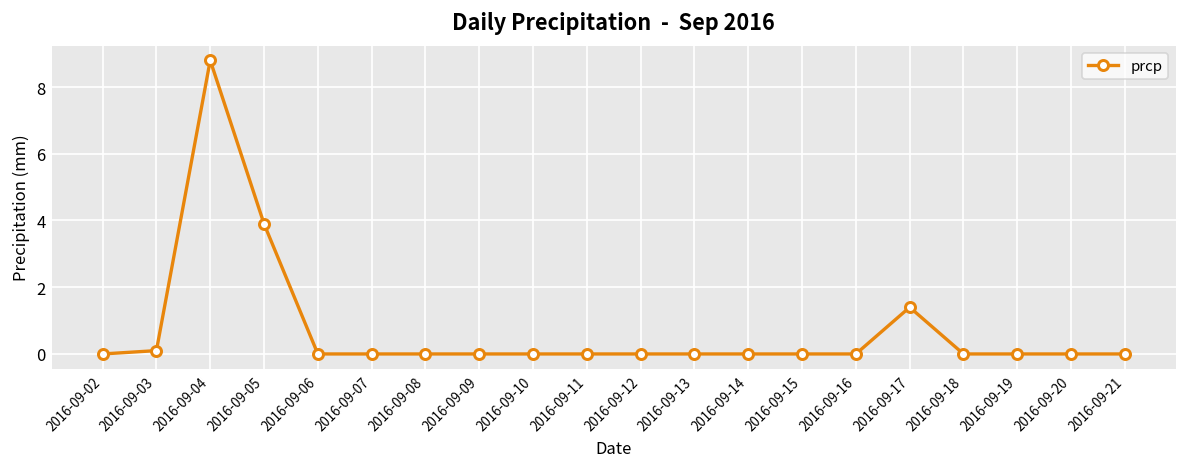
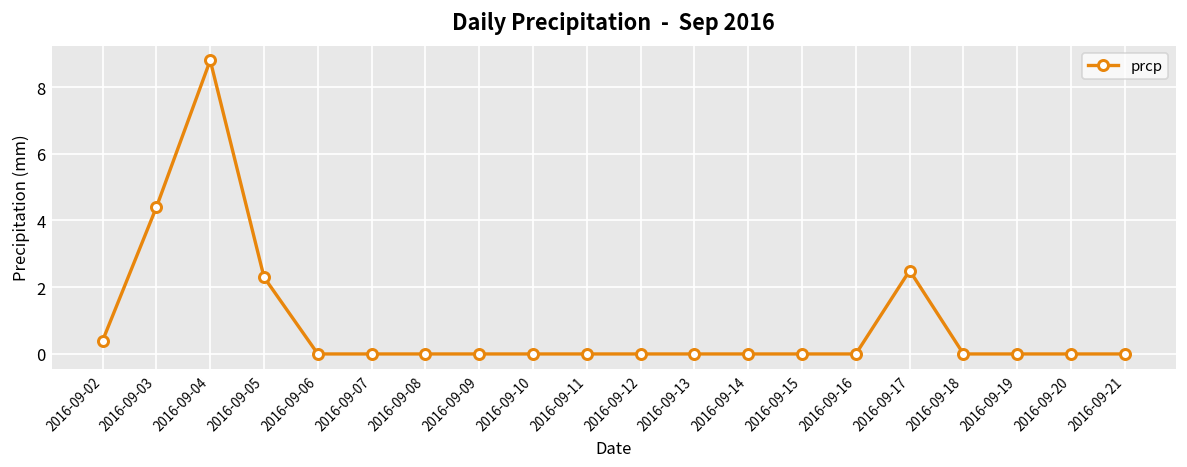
  {
-   "2016-09-02": 0.0,
-   "2016-09-03": 0.1,
+   "2016-09-02": 0.4,
+   "2016-09-03": 4.4,
    "2016-09-04": 8.8,
-   "2016-09-05": 3.9,
+   "2016-09-05": 2.3,
    "2016-09-06": 0.0,
    "2016-09-07": 0.0,
    "2016-09-08": 0.0,
    "2016-09-09": 0.0,
    "2016-09-10": 0.0,
    "2016-09-11": 0.0,
    "2016-09-12": 0.0,
    "2016-09-13": 0.0,
    "2016-09-14": 0.0,
    "2016-09-15": 0.0,
    "2016-09-16": 0.0,
-   "2016-09-17": 1.4,
+   "2016-09-17": 2.5,
    "2016-09-18": 0.0,
    "2016-09-19": 0.0,
    "2016-09-20": 0.0,
    "2016-09-21": 0.0
  }
